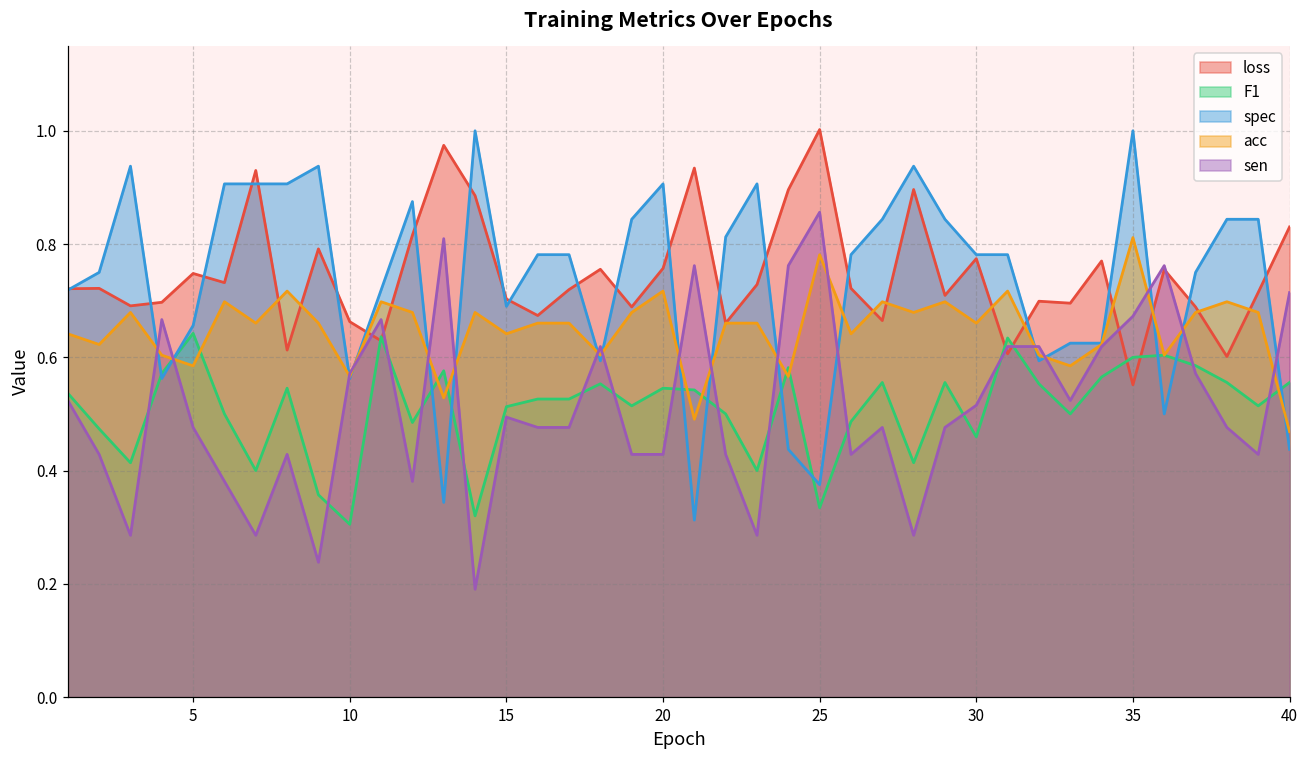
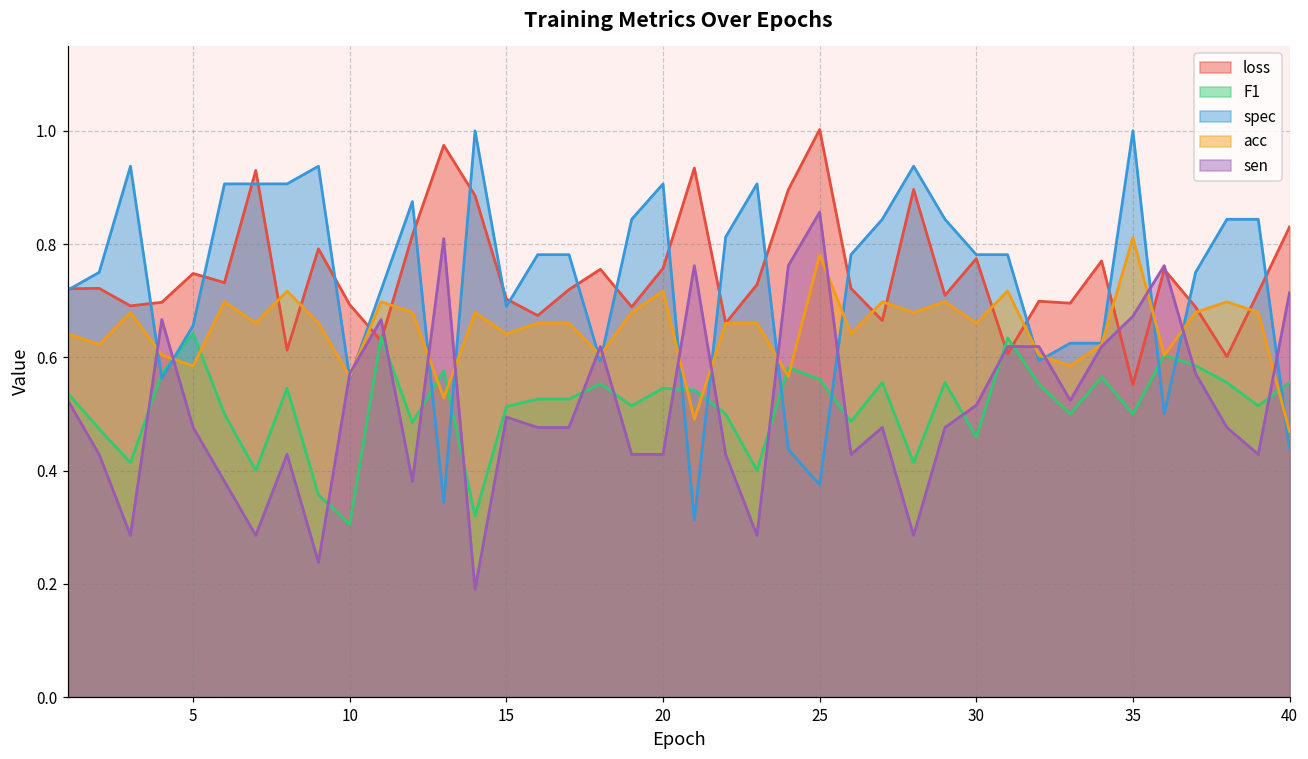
  {
    "loss": {
      "5": 0.75,
-     "10": 0.66,
+     "10": 0.69,
      "15": 0.70,
      "20": 0.76,
      "25": 1.00,
      "30": 0.77,
      "35": 0.55,
      "40": 0.83
    },
    "F1": {
      "5": 0.64,
      "10": 0.31,
      "15": 0.51,
      "20": 0.55,
-     "25": 0.33,
+     "25": 0.56,
      "30": 0.46,
-     "35": 0.6,
+     "35": 0.5,
      "40": 0.56
    },
    "spec": {
      "5": 0.66,
      "15": 0.69,
      "20": 0.91,
      "25": 0.38,
      "30": 0.78,
      "35": 1.00,
      "40": 0.44
    },
    "acc": {
      "5": 0.58,
      "15": 0.64,
      "20": 0.72,
      "25": 0.78,
      "30": 0.66,
      "35": 0.81,
      "40": 0.47
    },
    "sen": {
      "5": 0.48,
      "10": 0.57,
      "15": 0.49,
      "20": 0.43,
      "25": 0.86,
      "30": 0.52,
      "35": 0.67,
      "40": 0.71
    }
  }
